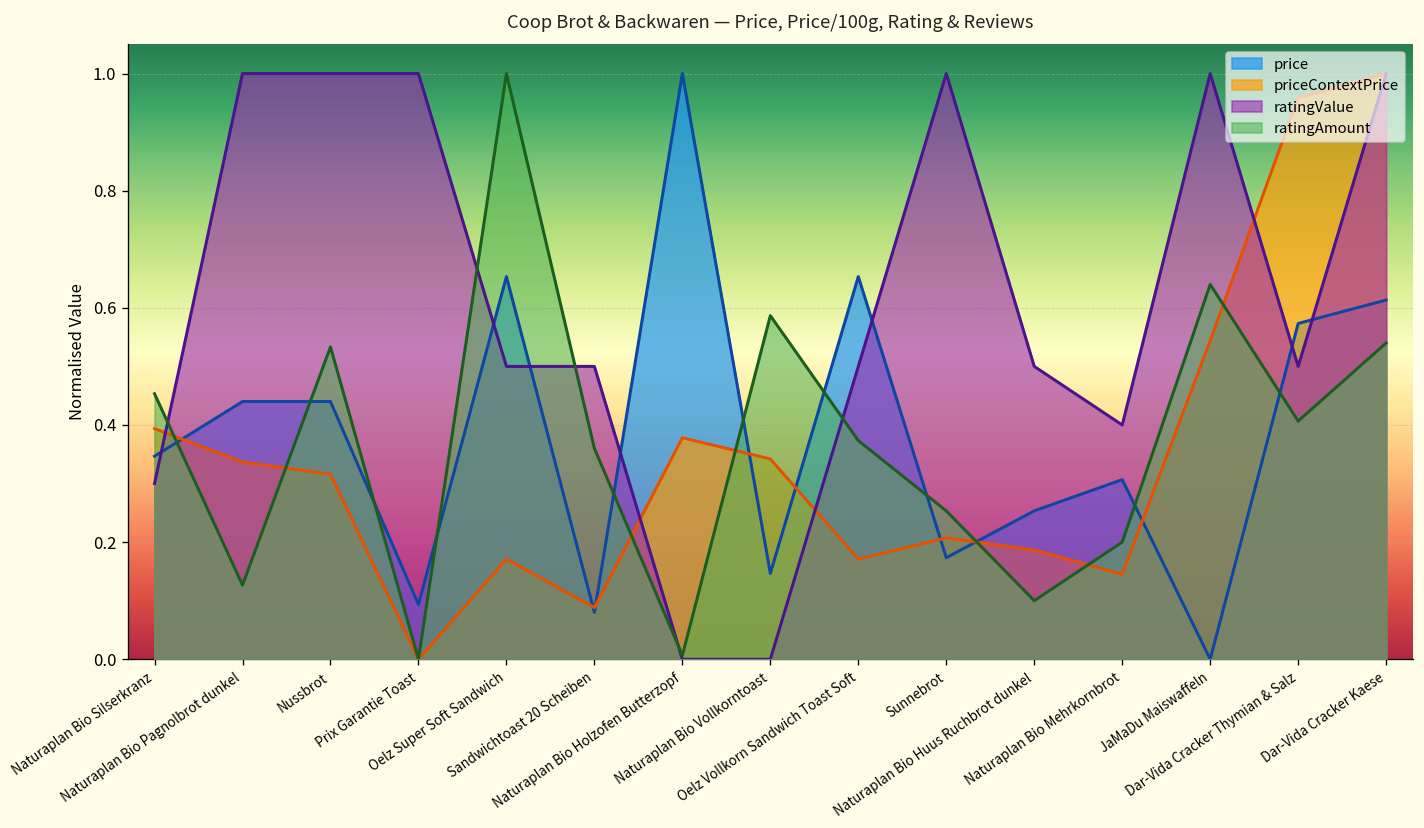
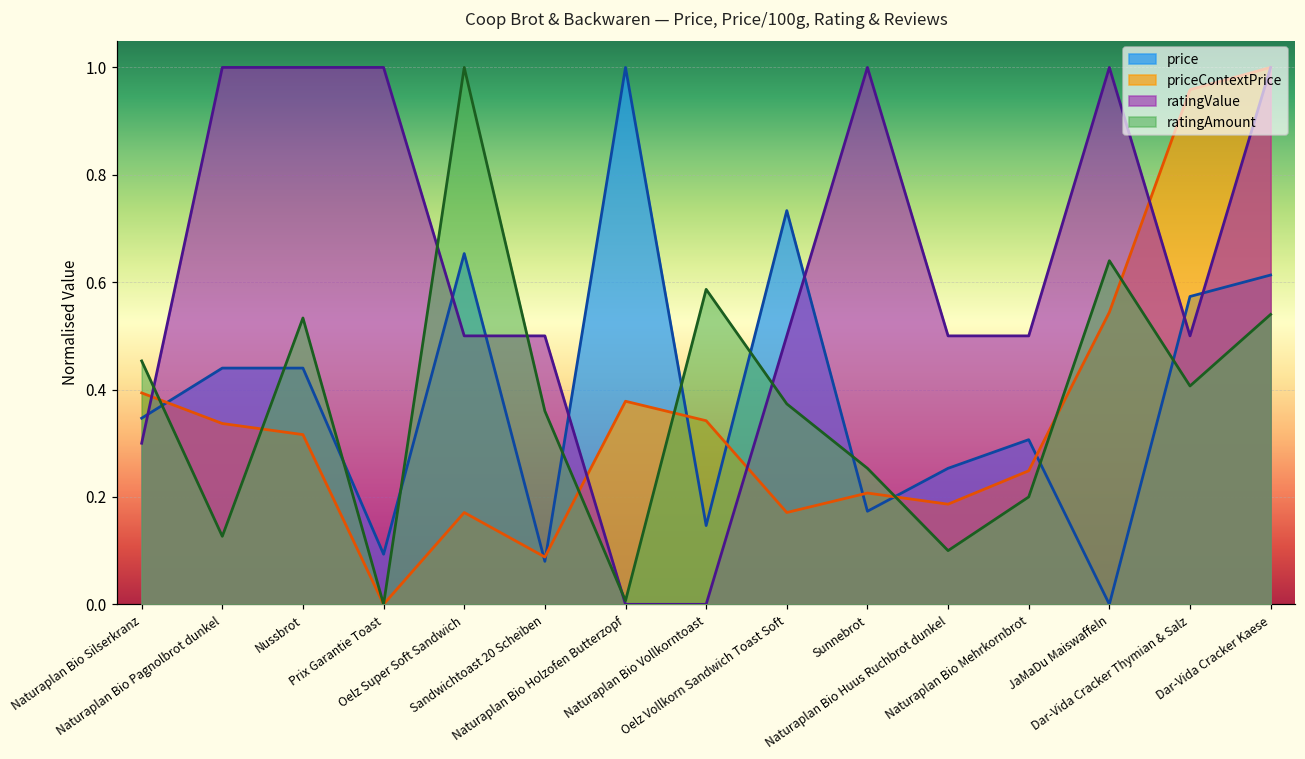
  {
    "price": {
      "Naturaplan Bio Silserkranz": 0.35,
      "Naturaplan Bio Pagnolbrot dunkel": 0.44,
      "Nussbrot": 0.44,
      "Prix Garantie Toast": 0.09,
      "Oelz Super Soft Sandwich": 0.65,
      "Sandwichtoast 20 Scheiben": 0.08,
      "Naturaplan Bio Holzofen Butterzopf": 1.00,
      "Naturaplan Bio Vollkorntoast": 0.15,
-     "Oelz Vollkorn Sandwich Toast Soft": 0.65,
+     "Oelz Vollkorn Sandwich Toast Soft": 0.73,
      "Sunnebrot": 0.17,
      "Naturaplan Bio Huus Ruchbrot dunkel": 0.25,
      "Naturaplan Bio Mehrkornbrot": 0.31,
      "JaMaDu Maiswaffeln": 0.00,
      "Dar-Vida Cracker Thymian & Salz": 0.57,
      "Dar-Vida Cracker Kaese": 0.61
    },
    "priceContextPrice": {
      "Naturaplan Bio Silserkranz": 0.39,
      "Naturaplan Bio Pagnolbrot dunkel": 0.34,
      "Nussbrot": 0.32,
      "Oelz Super Soft Sandwich": 0.17,
      "Sandwichtoast 20 Scheiben": 0.09,
      "Naturaplan Bio Holzofen Butterzopf": 0.38,
      "Naturaplan Bio Vollkorntoast": 0.34,
      "Oelz Vollkorn Sandwich Toast Soft": 0.17,
      "Sunnebrot": 0.21,
      "Naturaplan Bio Huus Ruchbrot dunkel": 0.19,
-     "Naturaplan Bio Mehrkornbrot": 0.15,
+     "Naturaplan Bio Mehrkornbrot": 0.25,
      "JaMaDu Maiswaffeln": 0.54
    },
    "ratingValue": {
      "Naturaplan Bio Silserkranz": 0.30,
      "Naturaplan Bio Pagnolbrot dunkel": 1.00,
      "Nussbrot": 1.00,
      "Prix Garantie Toast": 1.00,
      "Oelz Super Soft Sandwich": 0.50,
      "Sandwichtoast 20 Scheiben": 0.50,
      "Naturaplan Bio Holzofen Butterzopf": 0.00,
      "Naturaplan Bio Vollkorntoast": 0.00,
      "Oelz Vollkorn Sandwich Toast Soft": 0.50,
      "Sunnebrot": 1.00,
      "Naturaplan Bio Huus Ruchbrot dunkel": 0.50,
-     "Naturaplan Bio Mehrkornbrot": 0.40,
+     "Naturaplan Bio Mehrkornbrot": 0.50,
      "JaMaDu Maiswaffeln": 1.00,
      "Dar-Vida Cracker Thymian & Salz": 0.50
    },
    "ratingAmount": {
      "Naturaplan Bio Silserkranz": 0.45,
      "Naturaplan Bio Pagnolbrot dunkel": 0.13,
      "Nussbrot": 0.53,
      "Oelz Super Soft Sandwich": 1.00,
      "Sandwichtoast 20 Scheiben": 0.36,
      "Naturaplan Bio Holzofen Butterzopf": 0.01,
      "Naturaplan Bio Vollkorntoast": 0.59,
      "Oelz Vollkorn Sandwich Toast Soft": 0.37,
      "Sunnebrot": 0.25,
      "Naturaplan Bio Huus Ruchbrot dunkel": 0.10,
      "Naturaplan Bio Mehrkornbrot": 0.20,
      "JaMaDu Maiswaffeln": 0.64,
      "Dar-Vida Cracker Thymian & Salz": 0.41,
      "Dar-Vida Cracker Kaese": 0.54
    }
  }
